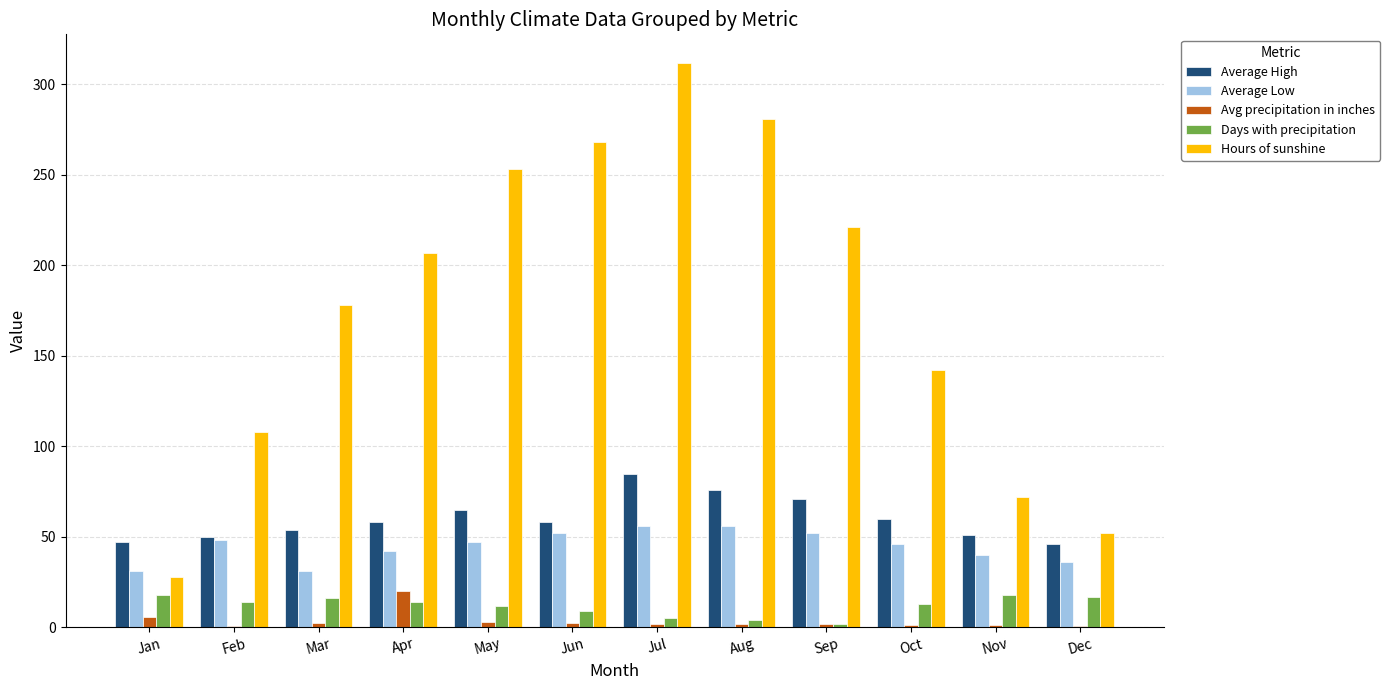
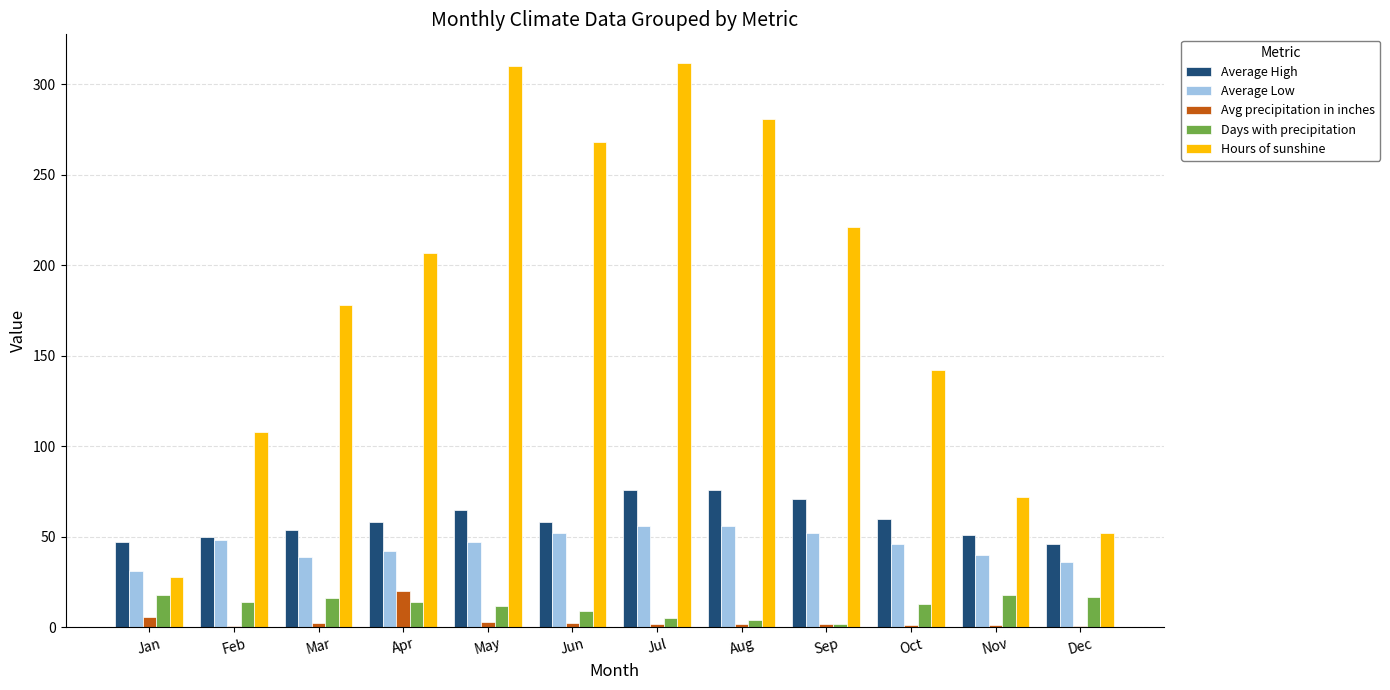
  {
    "Average High": {
      "Jan": 47,
      "Feb": 50,
      "Mar": 54,
      "Apr": 58,
      "May": 65,
      "Jun": 58,
-     "Jul": 85,
+     "Jul": 76,
      "Aug": 76,
      "Sep": 71,
      "Oct": 60,
      "Nov": 51,
      "Dec": 46
    },
    "Average Low": {
      "Jan": 31,
      "Feb": 48,
-     "Mar": 31,
+     "Mar": 39,
      "Apr": 42,
      "May": 47,
      "Jun": 52,
      "Jul": 56,
      "Aug": 56,
      "Sep": 52,
      "Oct": 46,
      "Nov": 40,
      "Dec": 36
    },
    "Avg precipitation in inches": {
      "Jan": 6,
      "Mar": 2,
      "Apr": 20,
      "May": 3,
      "Jun": 2,
      "Jul": 2,
      "Aug": 2,
      "Sep": 2,
      "Oct": 2
    },
    "Days with precipitation": {
      "Jan": 18,
      "Feb": 14,
      "Mar": 16,
      "Apr": 14,
      "May": 12,
      "Jun": 9,
      "Jul": 5,
      "Aug": 4,
      "Sep": 2,
      "Oct": 13,
      "Nov": 18,
      "Dec": 17
    },
    "Hours of sunshine": {
      "Jan": 28,
      "Feb": 108,
      "Mar": 178,
      "Apr": 207,
-     "May": 253,
+     "May": 310,
      "Jun": 268,
      "Jul": 312,
      "Aug": 281,
      "Sep": 221,
      "Oct": 142,
      "Nov": 72,
      "Dec": 52
    }
  }
